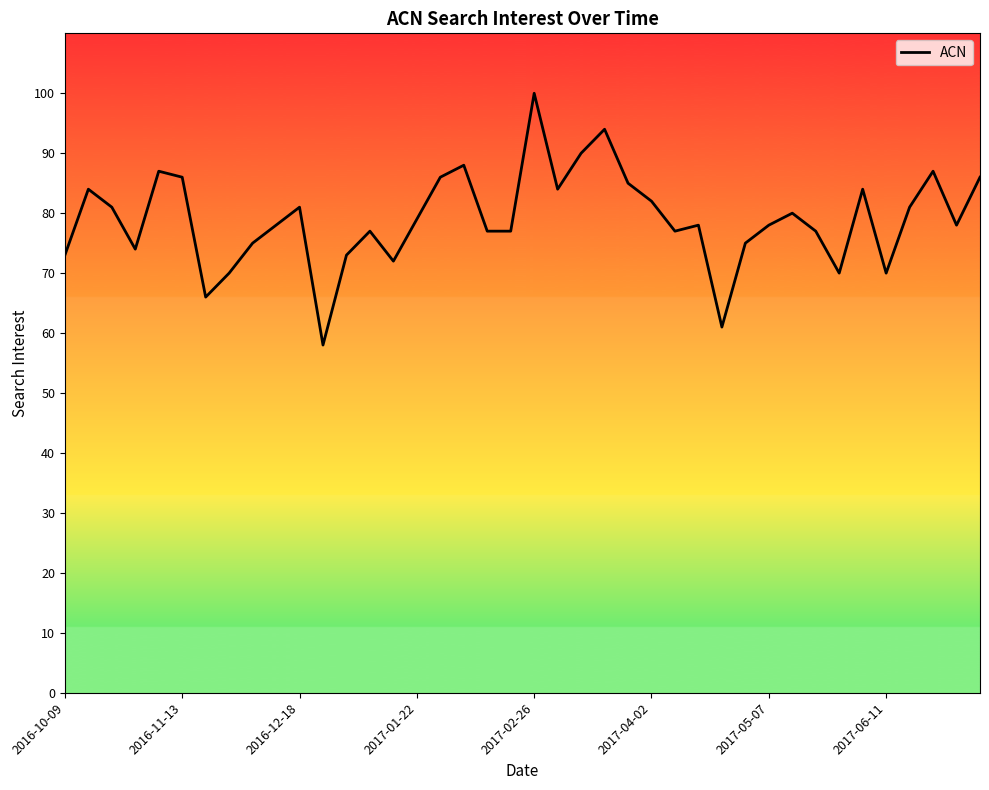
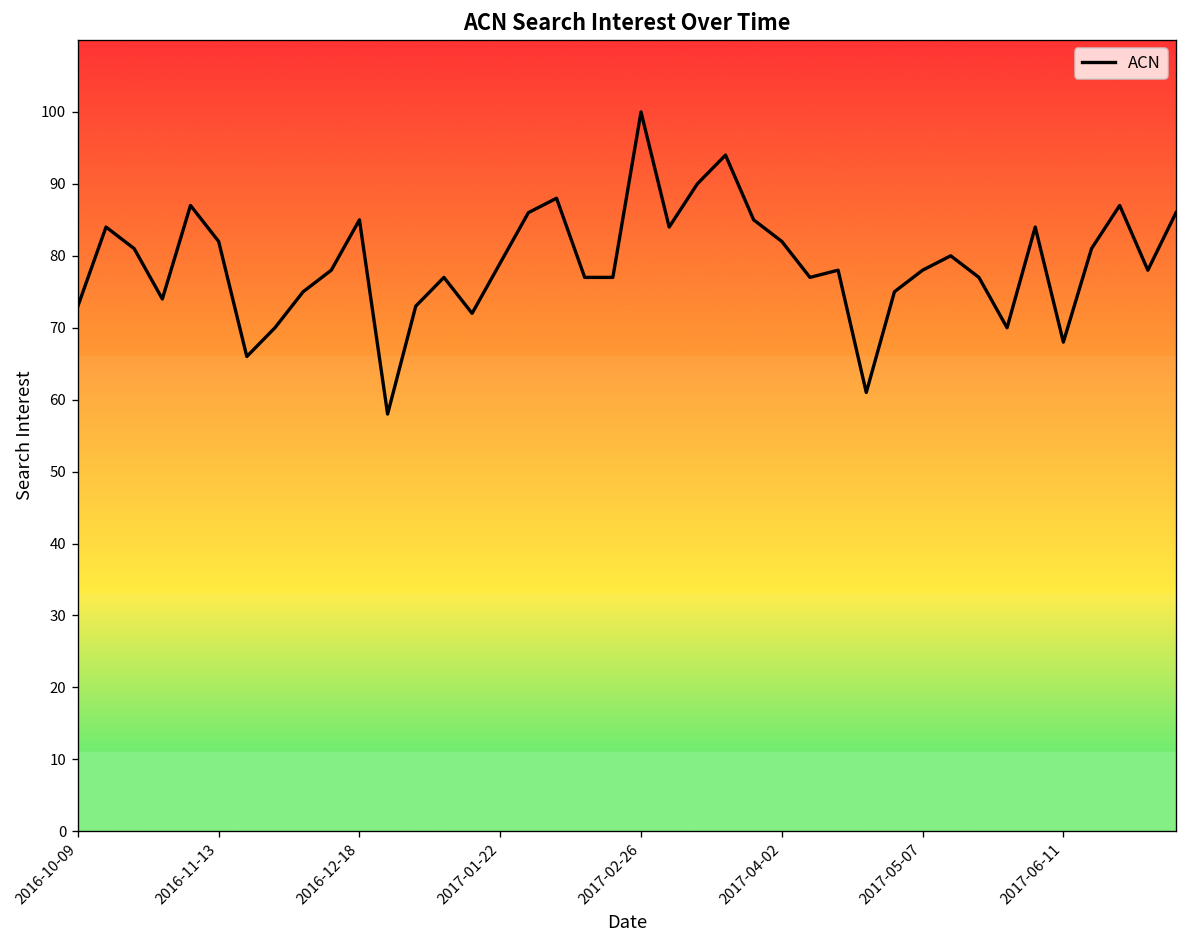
  {
    "2016-10-09": 73,
-   "2016-11-13": 86,
-   "2016-12-18": 81,
+   "2016-11-13": 82,
+   "2016-12-18": 85,
    "2017-01-22": 79,
    "2017-02-26": 100,
    "2017-04-02": 82,
    "2017-05-07": 78,
-   "2017-06-11": 70
+   "2017-06-11": 68
  }
